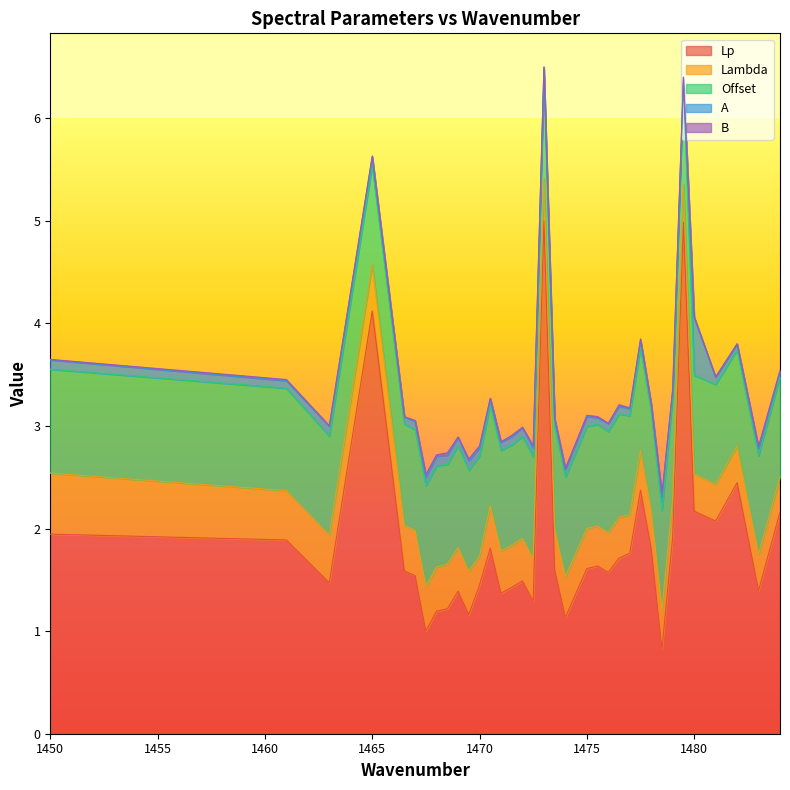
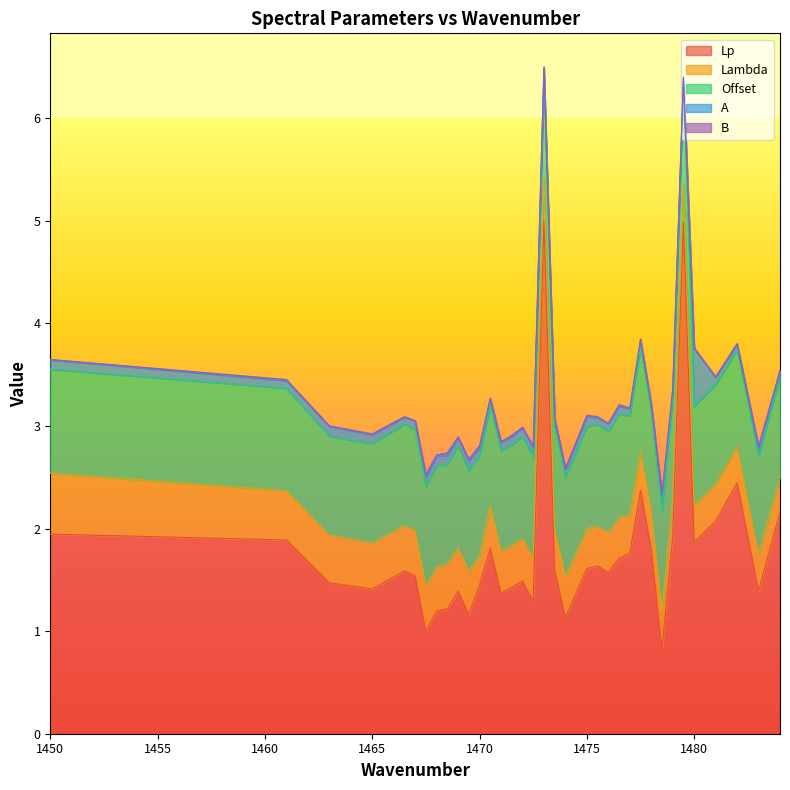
  {
    "Lp": {
      "1450": 1.95,
-     "1465": 4.12,
+     "1465": 1.41,
      "1470": 1.45,
      "1475": 1.61,
-     "1480": 2.17
+     "1480": 1.87
    },
    "Lambda": {
      "1450": 0.59,
      "1465": 0.45,
      "1470": 0.28,
      "1475": 0.39,
      "1480": 0.36
    },
    "Offset": {
      "1450": 1.01,
      "1465": 0.97,
      "1470": 0.98,
      "1475": 0.99,
      "1480": 0.96
    }
  }
